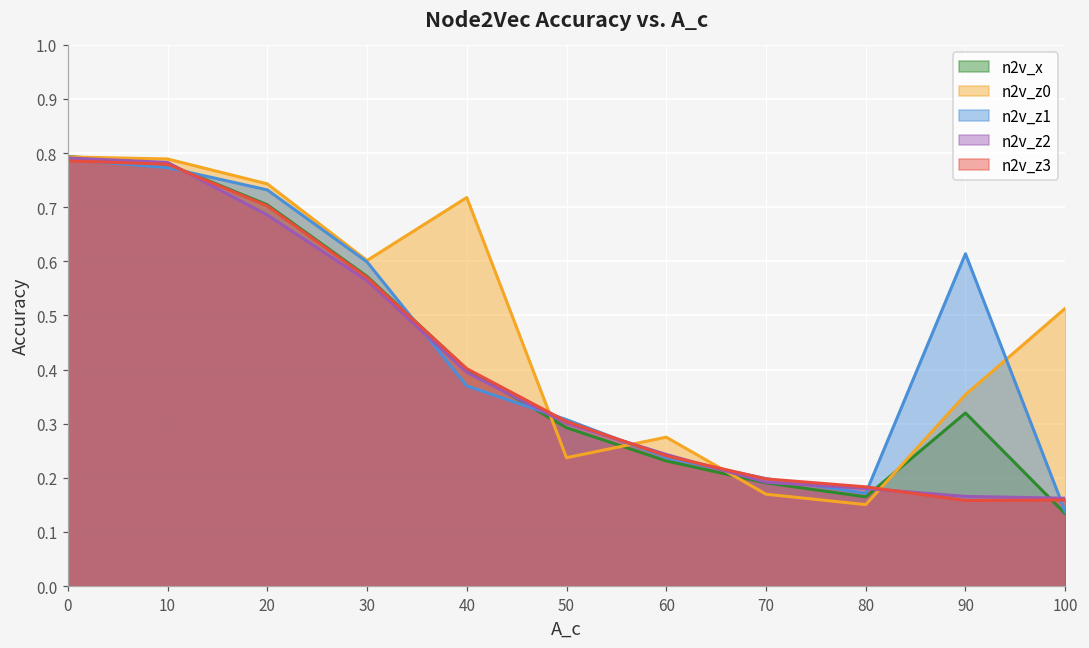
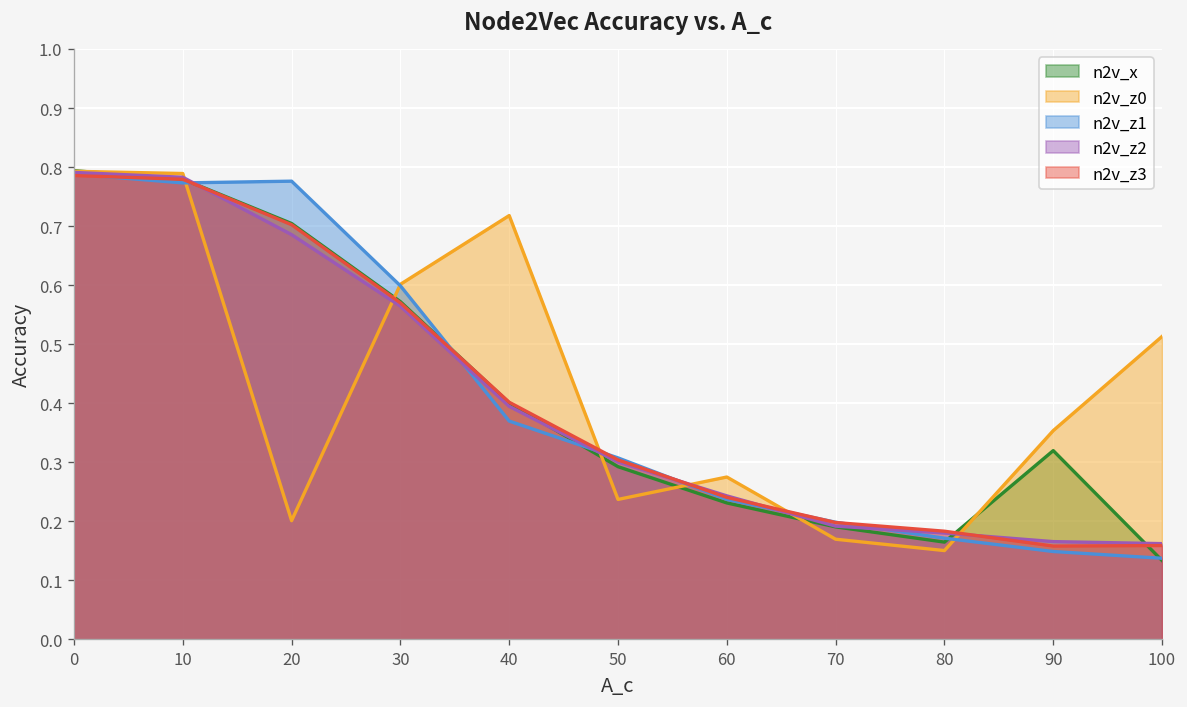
  {
    "n2v_x": {
      "50": 0.29,
      "60": 0.23,
      "80": 0.16,
      "90": 0.32
    },
    "n2v_z0": {
      "10": 0.79,
-     "20": 0.74,
+     "20": 0.20,
      "40": 0.72,
      "50": 0.24,
      "60": 0.28,
      "70": 0.17,
      "80": 0.15,
      "90": 0.35,
      "100": 0.51
    },
    "n2v_z1": {
      "10": 0.77,
-     "20": 0.73,
+     "20": 0.78,
      "40": 0.37,
      "80": 0.17,
-     "90": 0.61
+     "90": 0.15
    },
    "n2v_z2": {
      "20": 0.69,
      "30": 0.56,
      "40": 0.39,
      "90": 0.17
    },
    "n2v_z3": {
      "90": 0.16
    }
  }
